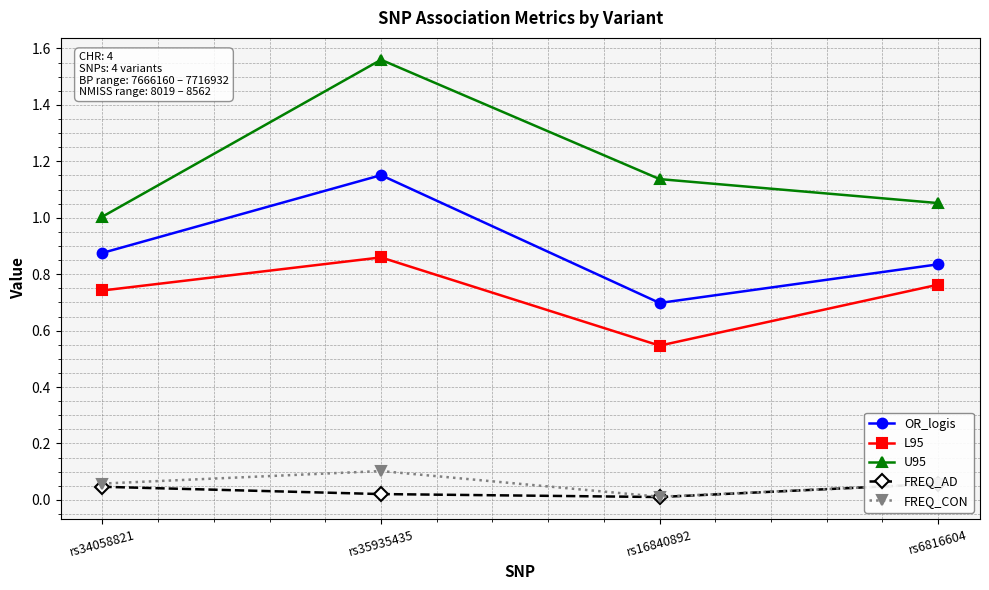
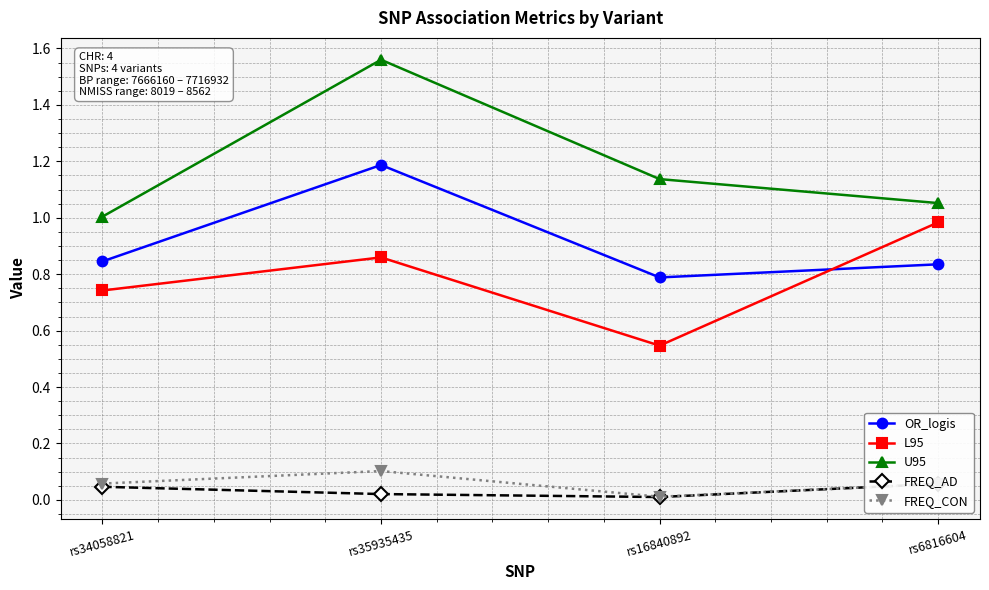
  {
    "OR_logis": {
-     "rs34058821": 0.88,
-     "rs35935435": 1.15,
-     "rs16840892": 0.70,
+     "rs34058821": 0.85,
+     "rs35935435": 1.19,
+     "rs16840892": 0.79,
      "rs6816604": 0.84
    },
    "L95": {
      "rs34058821": 0.74,
      "rs35935435": 0.86,
      "rs16840892": 0.55,
-     "rs6816604": 0.76
+     "rs6816604": 0.98
    },
    "U95": {
      "rs34058821": 1.00,
      "rs35935435": 1.56,
      "rs16840892": 1.14,
      "rs6816604": 1.05
    },
    "FREQ_AD": {
      "rs34058821": 0.05,
      "rs35935435": 0.02
    },
    "FREQ_CON": {
      "rs34058821": 0.06,
      "rs35935435": 0.10
    }
  }
